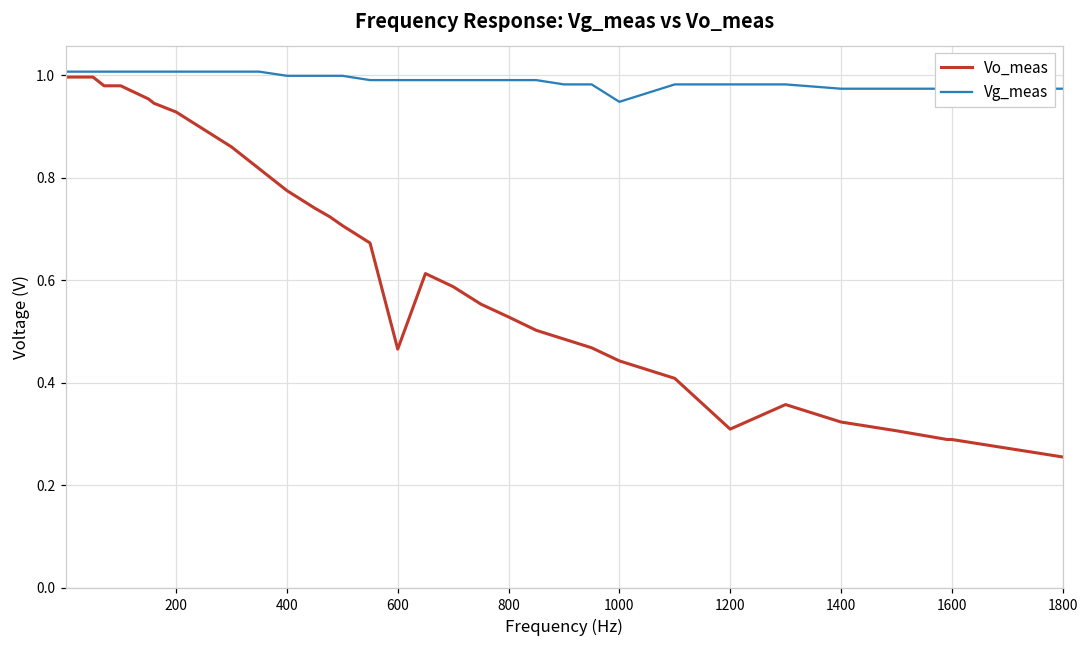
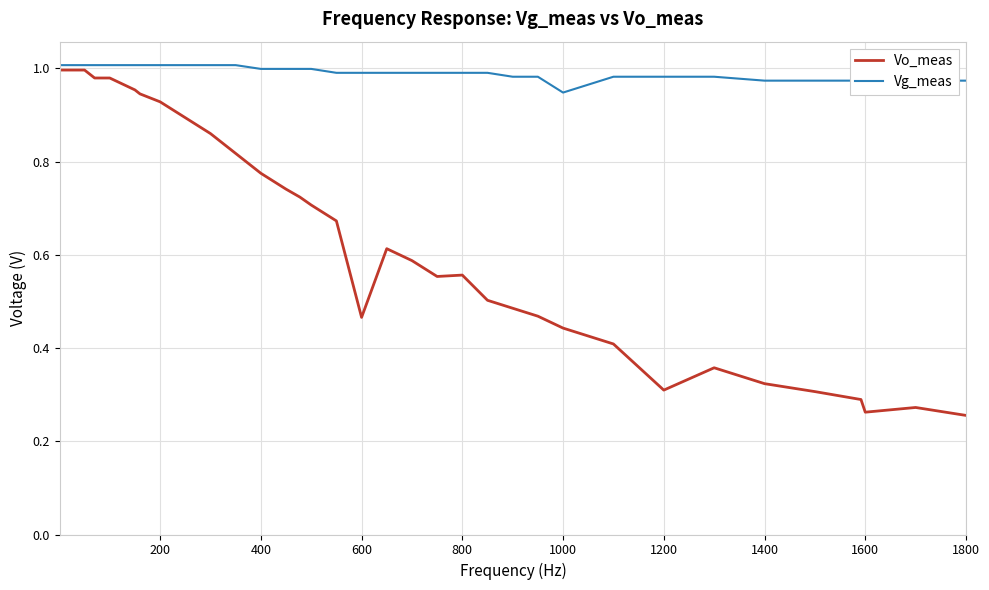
  {
    "Vo_meas": {
      "200": 0.93,
      "400": 0.78,
      "600": 0.47,
-     "800": 0.53,
+     "800": 0.56,
      "1000": 0.44,
      "1200": 0.31,
      "1400": 0.32,
-     "1600": 0.29,
+     "1600": 0.26,
      "1800": 0.26
    },
    "Vg_meas": {
      "200": 1.01,
      "400": 1.00,
      "600": 0.99,
      "800": 0.99,
      "1000": 0.95,
      "1200": 0.98,
      "1400": 0.97,
      "1800": 0.97
    }
  }
